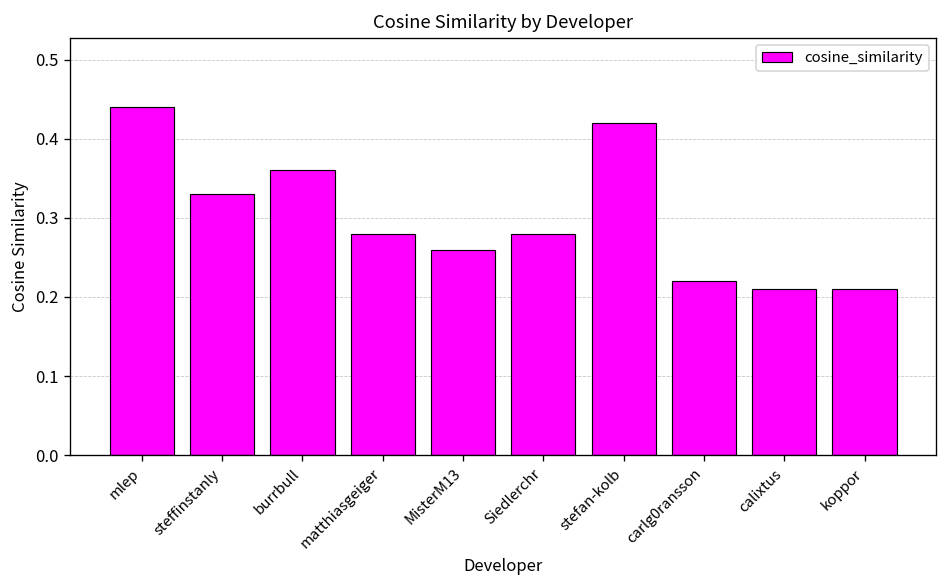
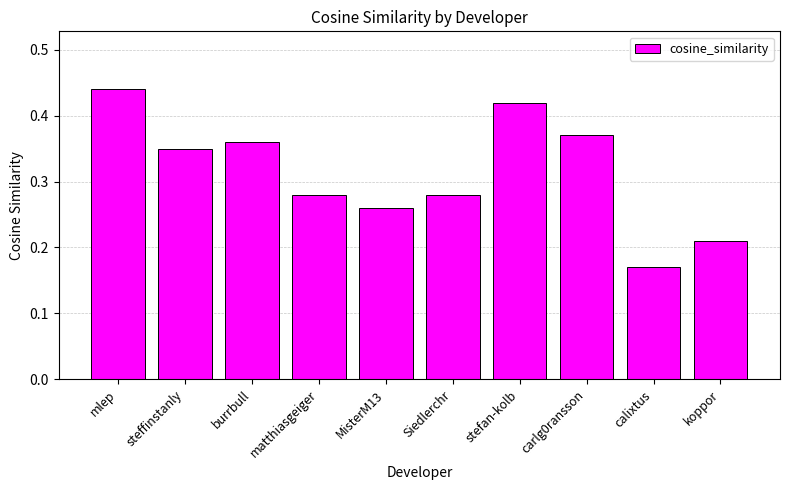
  {
    "mlep": 0.44,
-   "steffinstanly": 0.33,
+   "steffinstanly": 0.35,
    "burrbull": 0.36,
    "matthiasgeiger": 0.28,
    "MisterM13": 0.26,
    "Siedlerchr": 0.28,
    "stefan-kolb": 0.42,
-   "carlg0ransson": 0.22,
-   "calixtus": 0.21,
+   "carlg0ransson": 0.37,
+   "calixtus": 0.17,
    "koppor": 0.21
  }
